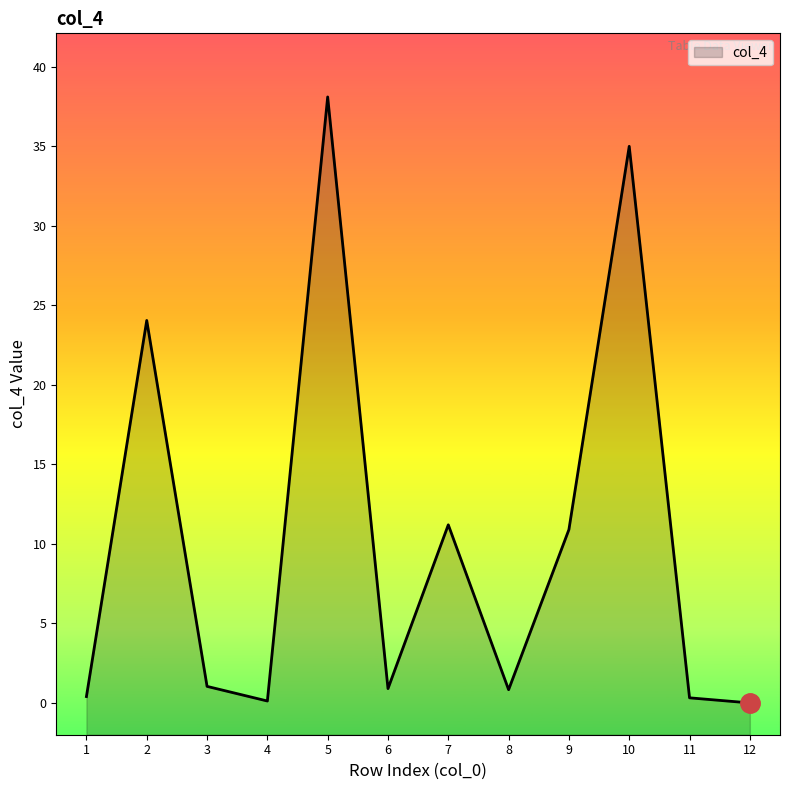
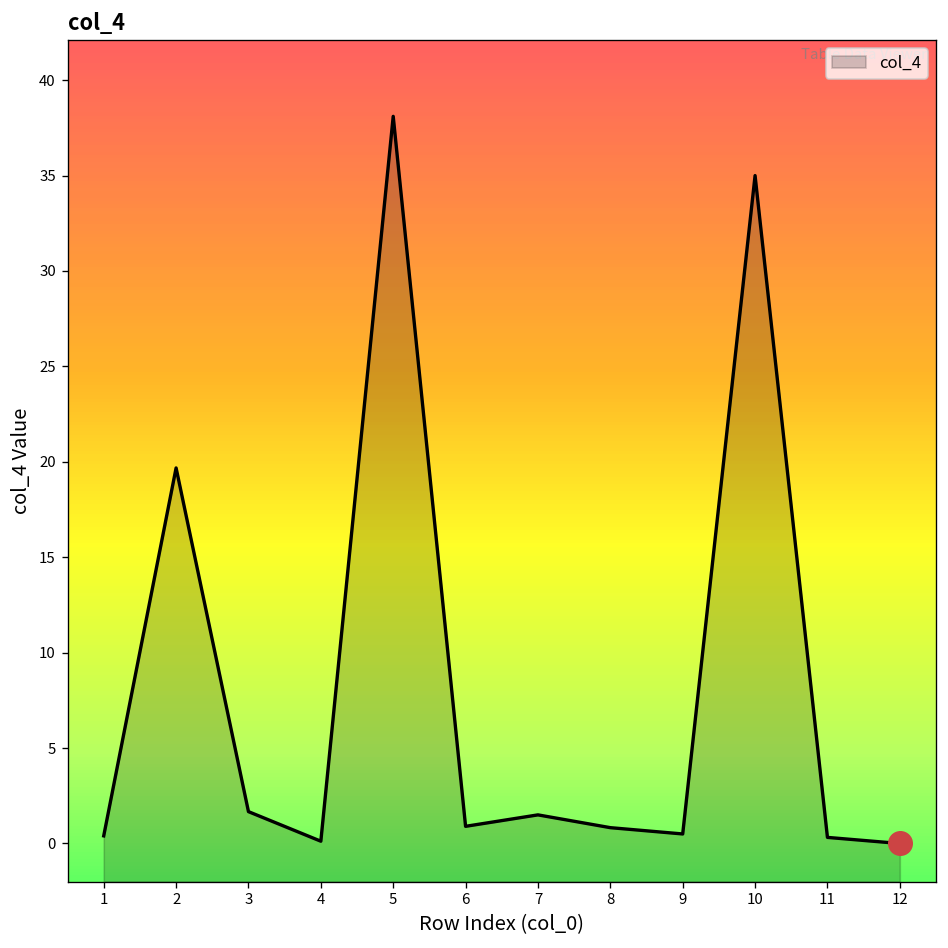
  {
    "col_4": {
      "1": 0.4,
-     "2": 24.1,
-     "3": 1.0,
+     "2": 19.7,
+     "3": 1.7,
      "4": 0.1,
      "5": 38.1,
      "6": 0.9,
-     "7": 11.2,
+     "7": 1.5,
      "8": 0.8,
-     "9": 10.9,
+     "9": 0.5,
      "10": 35.0,
      "11": 0.3
    }
  }
